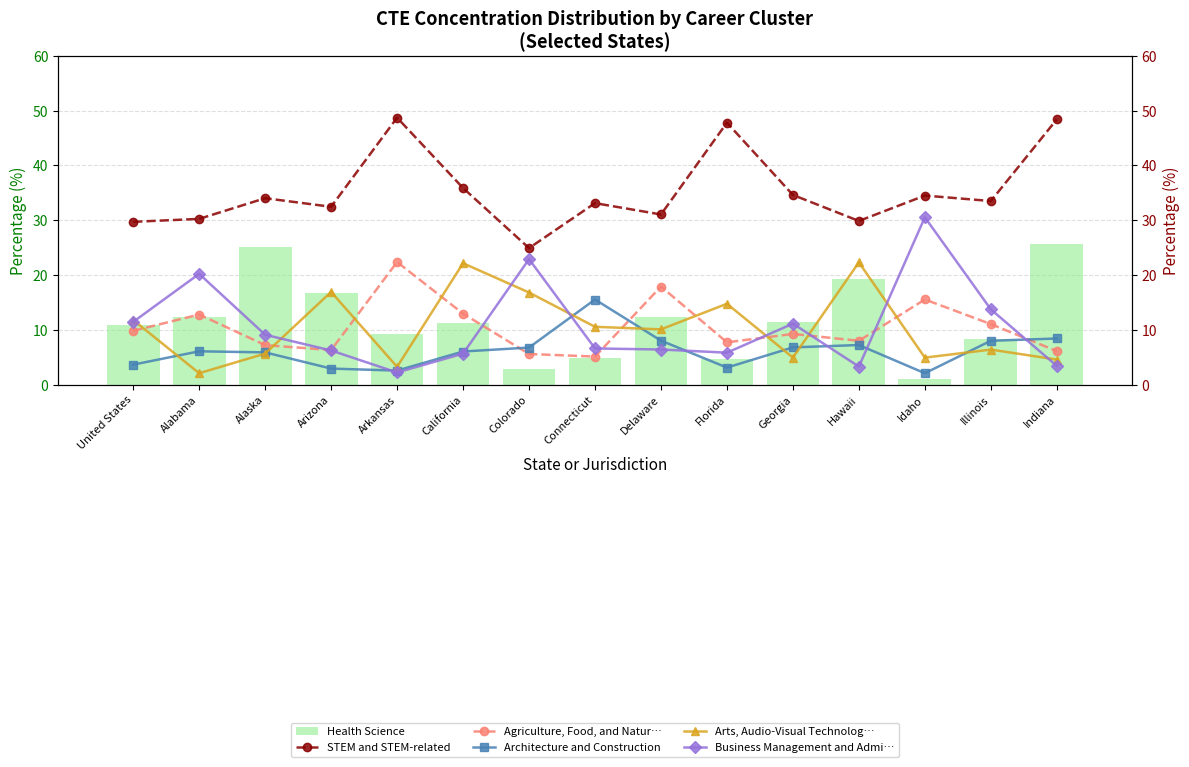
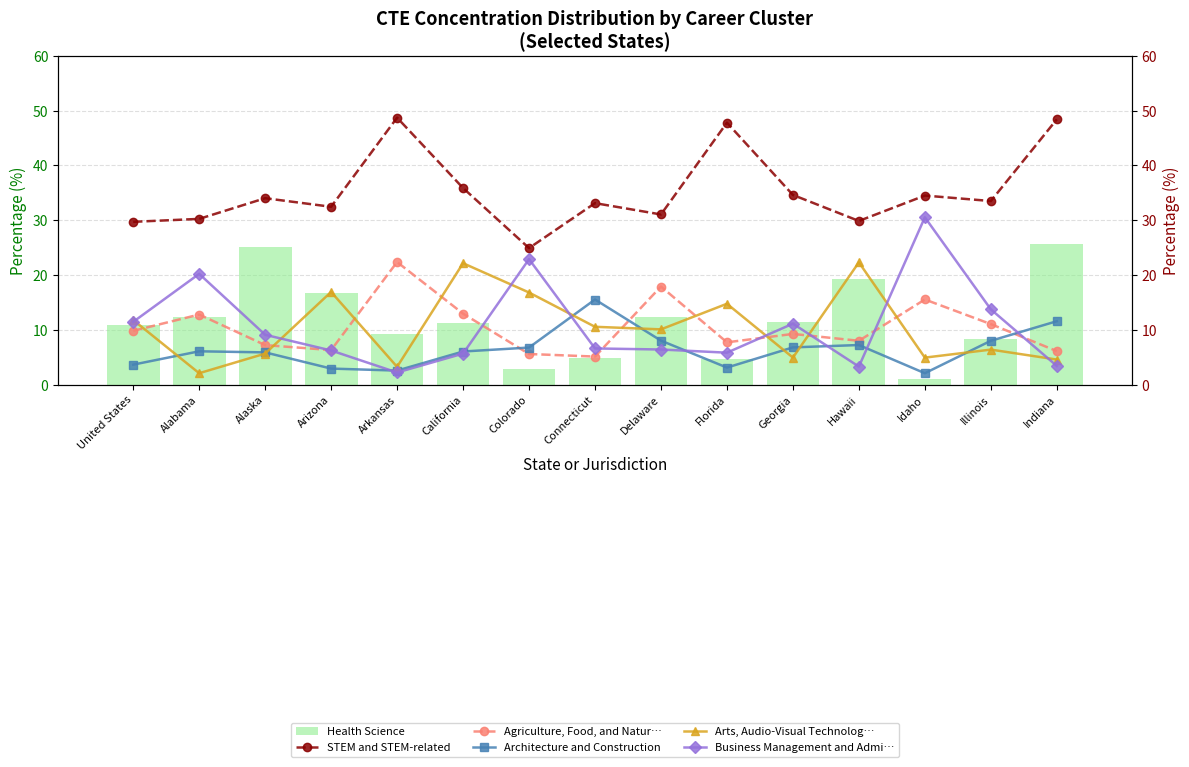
  {
    "Health Science": {
      "United States": 11,
      "Alabama": 12,
      "Alaska": 25,
      "Arizona": 17,
      "Arkansas": 9,
      "California": 11,
      "Colorado": 3,
      "Connecticut": 5,
      "Delaware": 12,
      "Florida": 5,
      "Georgia": 11,
      "Hawaii": 19,
      "Idaho": 1,
      "Illinois": 8,
      "Indiana": 26
    },
    "STEM and STEM-related": {
      "United States": 30,
      "Alabama": 30,
      "Alaska": 34,
      "Arizona": 32,
      "Arkansas": 49,
      "California": 36,
      "Colorado": 25,
      "Connecticut": 33,
      "Delaware": 31,
      "Florida": 48,
      "Georgia": 35,
      "Hawaii": 30,
      "Idaho": 35,
      "Illinois": 34,
      "Indiana": 48
    },
    "Architecture and Construction": {
      "United States": 4,
      "Alabama": 6,
      "Arizona": 3,
      "Colorado": 7,
      "Connecticut": 16,
      "Delaware": 8,
      "Florida": 3,
      "Georgia": 7,
      "Hawaii": 7,
      "Idaho": 2,
      "Illinois": 8,
-     "Indiana": 8
+     "Indiana": 12
    }
  }
